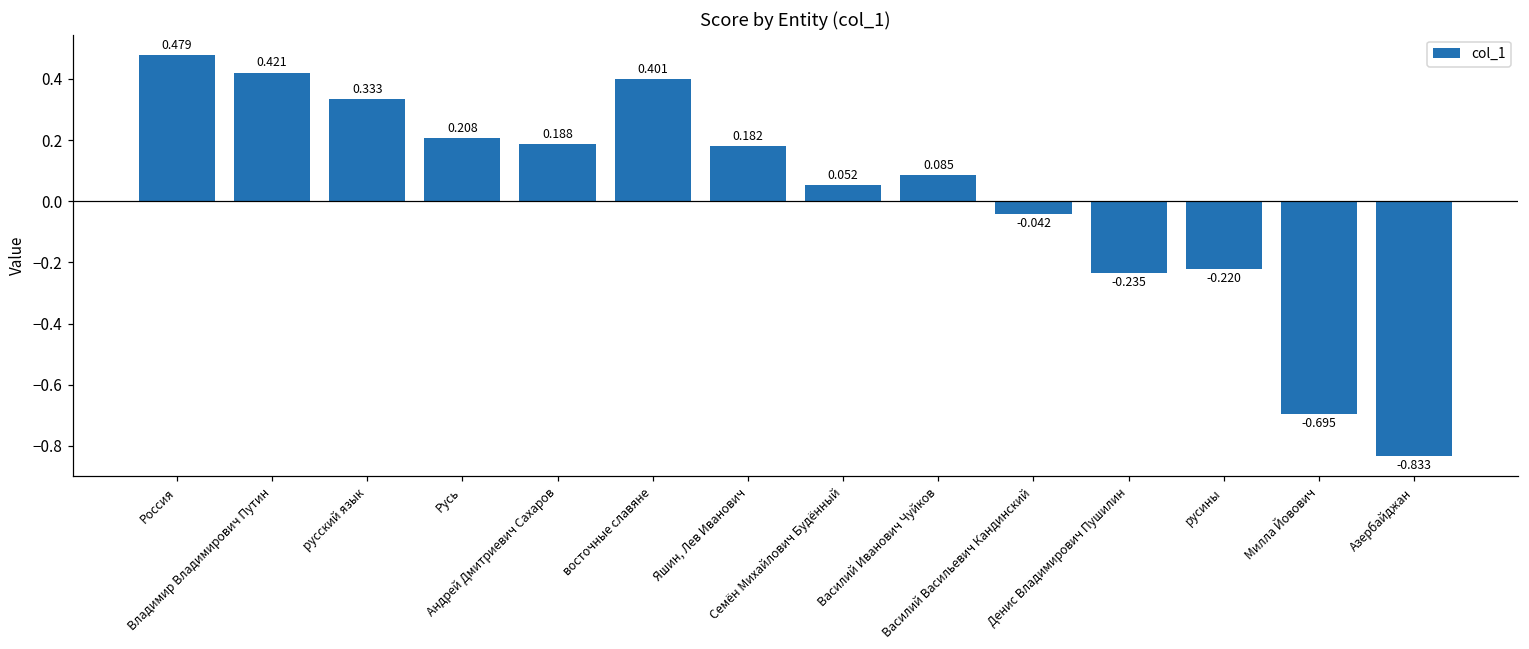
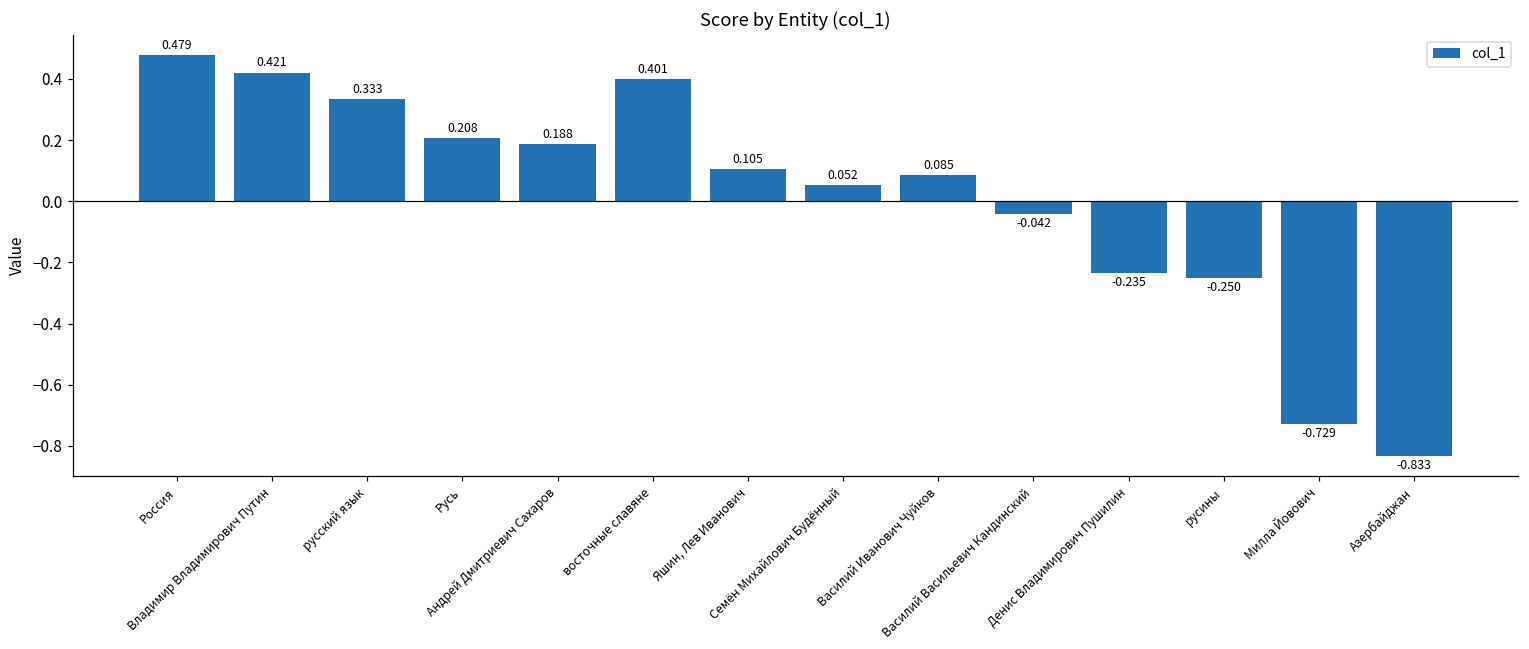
  {
    "Россия": 0.479,
    "Владимир Владимирович Путин": 0.421,
    "русский язык": 0.333,
    "Русь": 0.208,
    "Андрей Дмитриевич Сахаров": 0.188,
    "восточные славяне": 0.401,
-   "Яшин, Лев Иванович": 0.182,
+   "Яшин, Лев Иванович": 0.105,
    "Семён Михайлович Будённый": 0.052,
    "Василий Иванович Чуйков": 0.085,
    "Василий Васильевич Кандинский": -0.042,
    "Денис Владимирович Пушилин": -0.235,
-   "русины": -0.220,
-   "Милла Йовович": -0.695,
+   "русины": -0.250,
+   "Милла Йовович": -0.729,
    "Азербайджан": -0.833
  }
